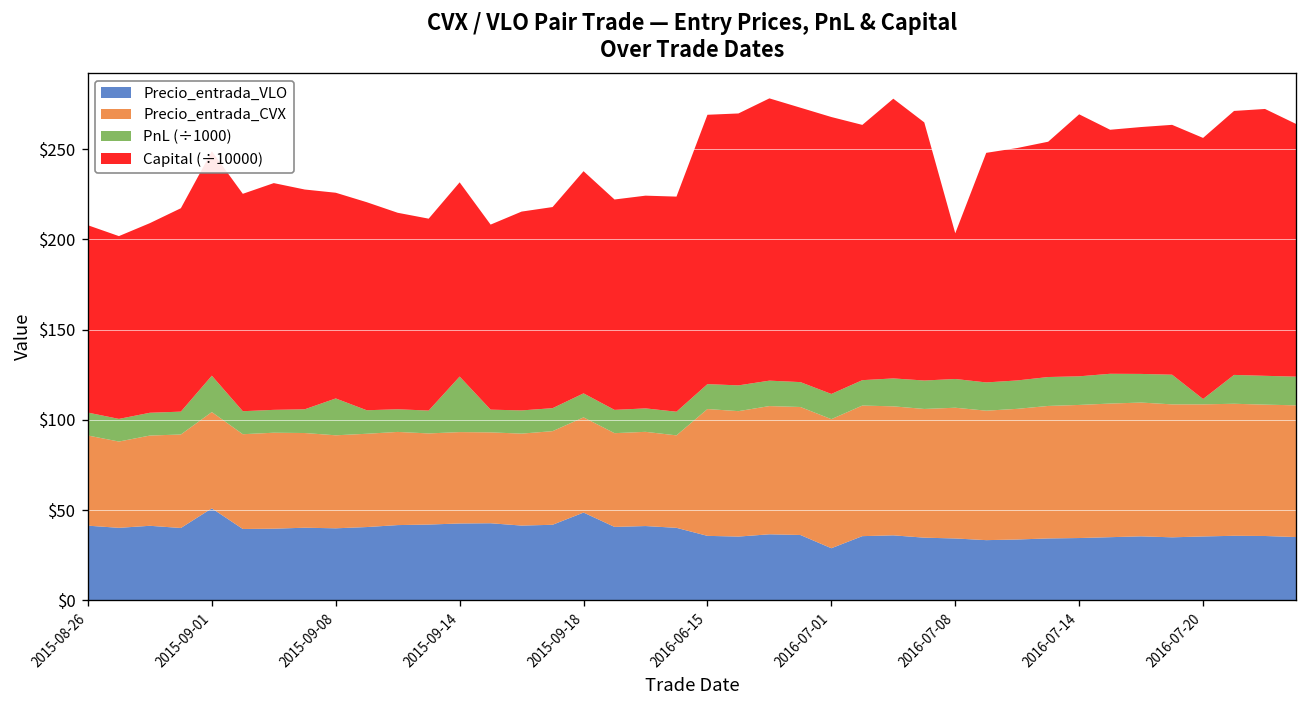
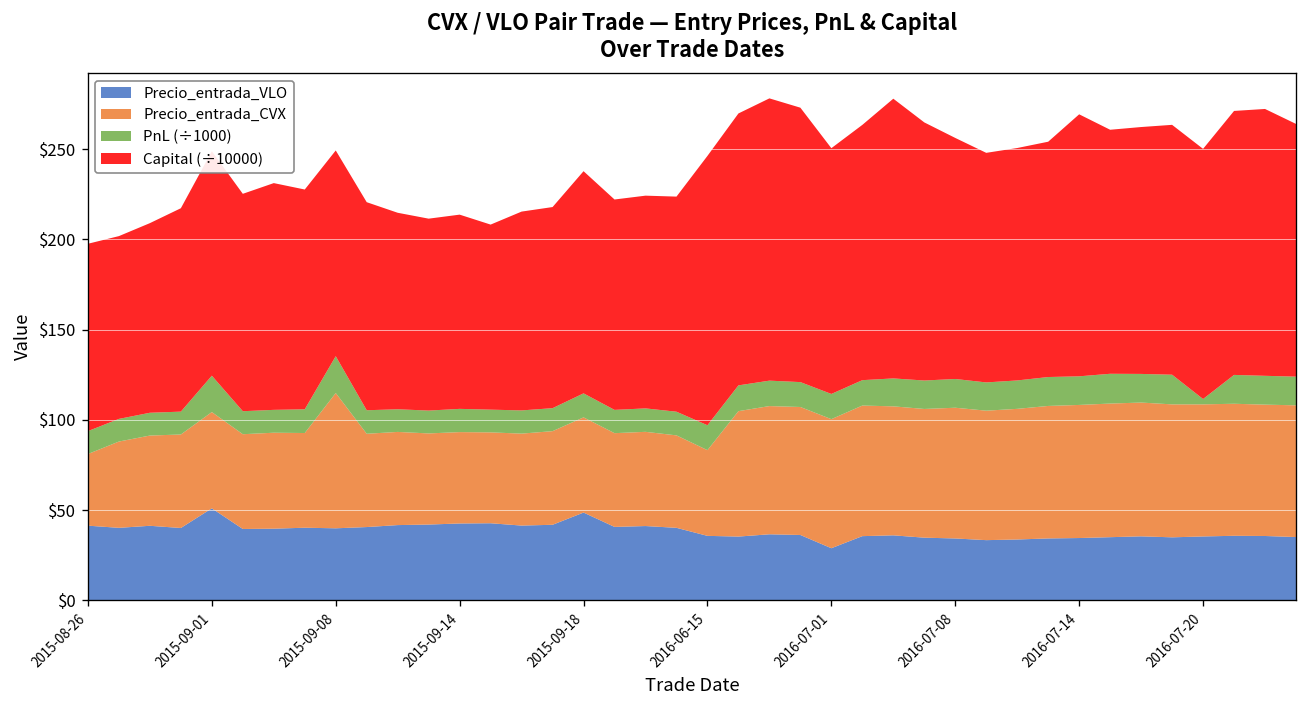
  {
    "Precio_entrada_VLO": {
      "2015-08-26": "$41",
      "2015-09-01": "$51",
      "2015-09-08": "$40",
      "2015-09-14": "$43",
      "2015-09-18": "$49",
      "2016-06-15": "$36",
      "2016-07-01": "$29",
      "2016-07-08": "$34",
      "2016-07-14": "$35",
      "2016-07-20": "$35"
    },
    "Precio_entrada_CVX": {
-     "2015-08-26": "$50",
+     "2015-08-26": "$40",
      "2015-09-01": "$53",
-     "2015-09-08": "$52",
+     "2015-09-08": "$75",
      "2015-09-14": "$51",
      "2015-09-18": "$53",
-     "2016-06-15": "$70",
+     "2016-06-15": "$47",
      "2016-07-01": "$72",
      "2016-07-08": "$72",
      "2016-07-14": "$74",
      "2016-07-20": "$73"
    },
    "PnL (÷1000)": {
      "2015-08-26": "$13",
      "2015-09-01": "$20",
      "2015-09-08": "$20",
-     "2015-09-14": "$31",
+     "2015-09-14": "$13",
      "2015-09-18": "$13",
      "2016-06-15": "$14",
      "2016-07-01": "$14",
      "2016-07-08": "$16",
      "2016-07-14": "$16",
      "2016-07-20": "$3"
    },
    "Capital (÷10000)": {
      "2015-08-26": "$104",
      "2015-09-08": "$114",
      "2015-09-14": "$108",
      "2015-09-18": "$123",
      "2016-06-15": "$149",
-     "2016-07-01": "$153",
-     "2016-07-08": "$81",
+     "2016-07-01": "$136",
+     "2016-07-08": "$134",
      "2016-07-14": "$145",
-     "2016-07-20": "$145"
+     "2016-07-20": "$139"
    }
  }
